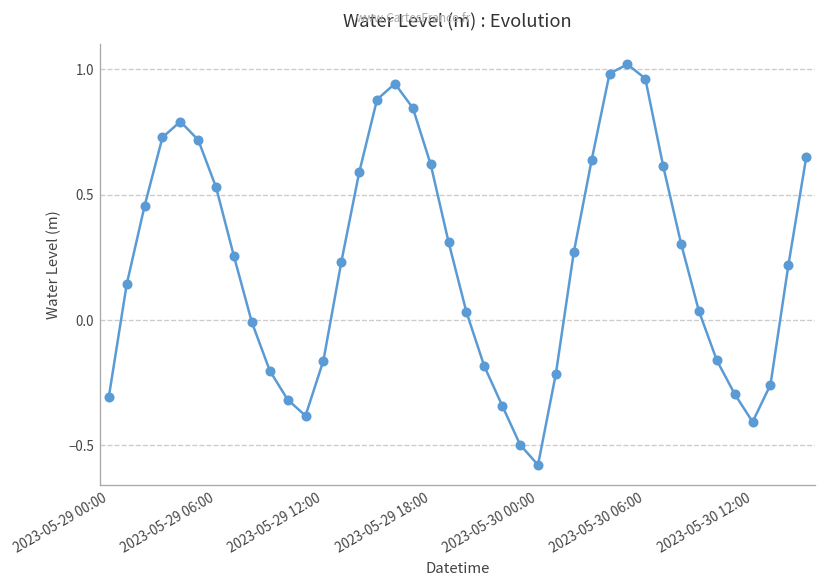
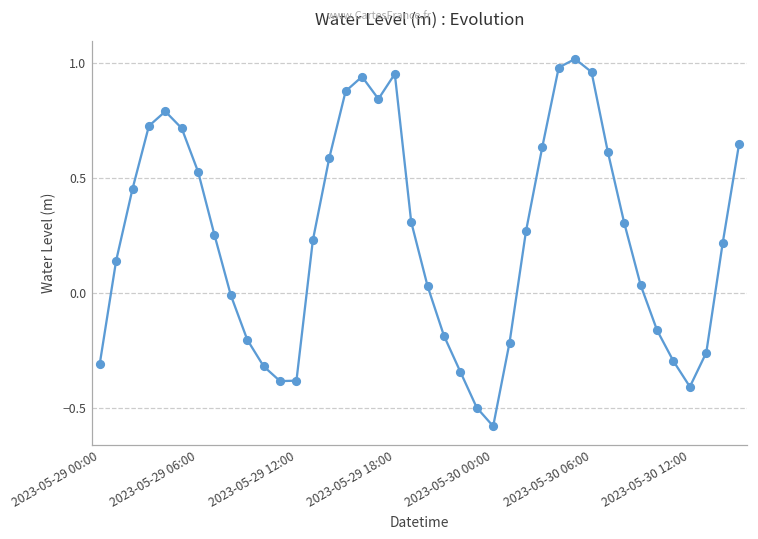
  {
    "2023-05-29 00:00": -0.31,
    "2023-05-29 06:00": 0.53,
-   "2023-05-29 12:00": -0.16,
-   "2023-05-29 18:00": 0.62,
+   "2023-05-29 12:00": -0.38,
+   "2023-05-29 18:00": 0.95,
    "2023-05-30 00:00": -0.58,
    "2023-05-30 06:00": 0.96,
    "2023-05-30 12:00": -0.41
  }
